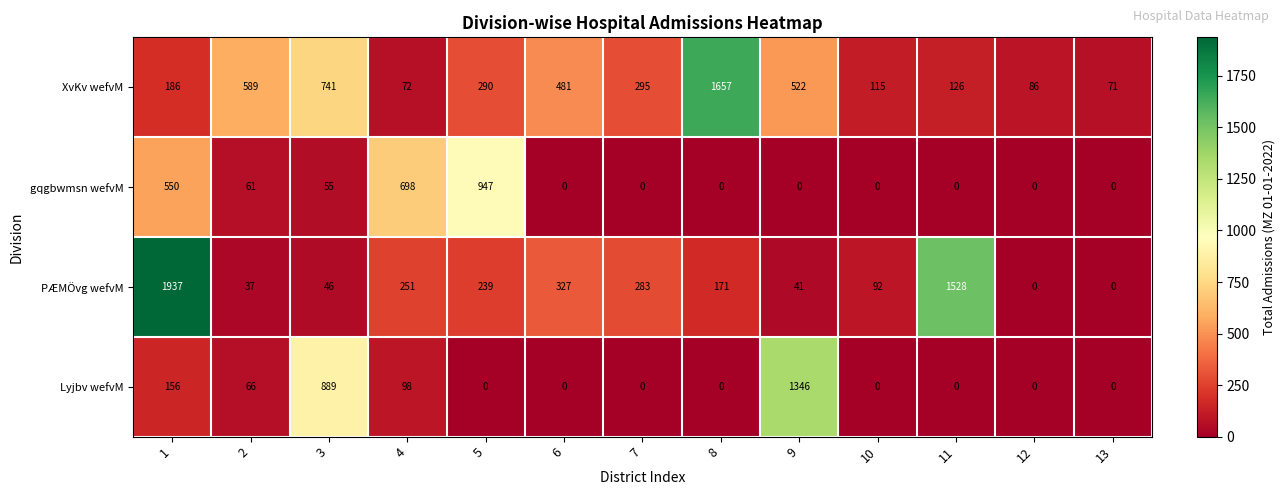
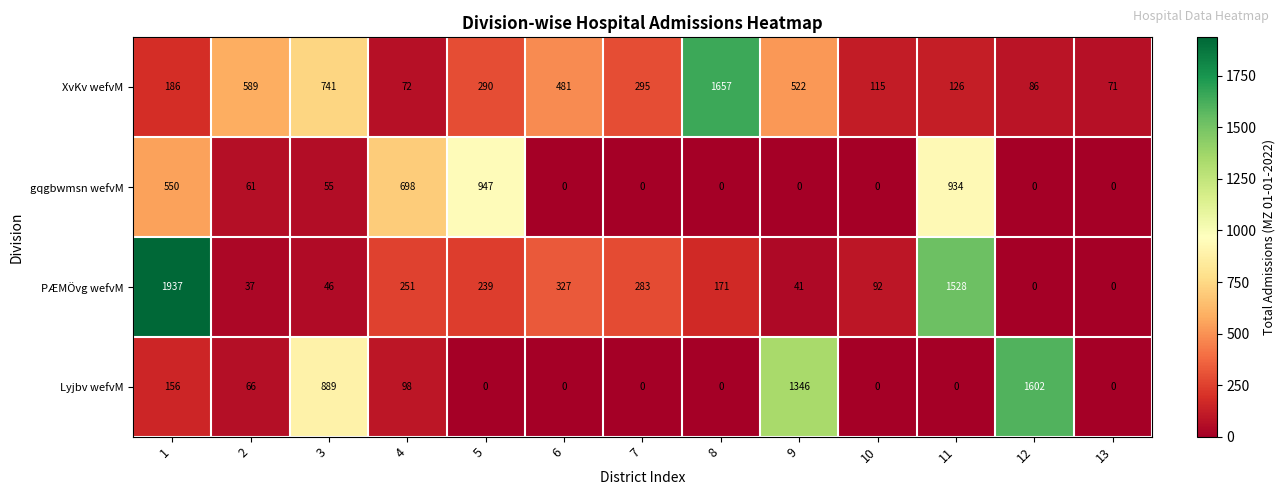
  {
    "XvKv wefvM": {
      "1": 186,
      "2": 589,
      "3": 741,
      "4": 72,
      "5": 290,
      "6": 481,
      "7": 295,
      "8": 1657,
      "9": 522,
      "10": 115,
      "11": 126,
      "12": 86,
      "13": 71
    },
    "gqgbwmsn wefvM": {
      "1": 550,
      "2": 61,
      "3": 55,
      "4": 698,
      "5": 947,
      "6": 0,
      "7": 0,
      "8": 0,
      "9": 0,
      "10": 0,
-     "11": 0,
+     "11": 934,
      "12": 0,
      "13": 0
    },
    "PÆMÖvg wefvM": {
      "1": 1937,
      "2": 37,
      "3": 46,
      "4": 251,
      "5": 239,
      "6": 327,
      "7": 283,
      "8": 171,
      "9": 41,
      "10": 92,
      "11": 1528,
      "12": 0,
      "13": 0
    },
    "Lyjbv wefvM": {
      "1": 156,
      "2": 66,
      "3": 889,
      "4": 98,
      "5": 0,
      "6": 0,
      "7": 0,
      "8": 0,
      "9": 1346,
      "10": 0,
      "11": 0,
-     "12": 0,
+     "12": 1602,
      "13": 0
    }
  }
